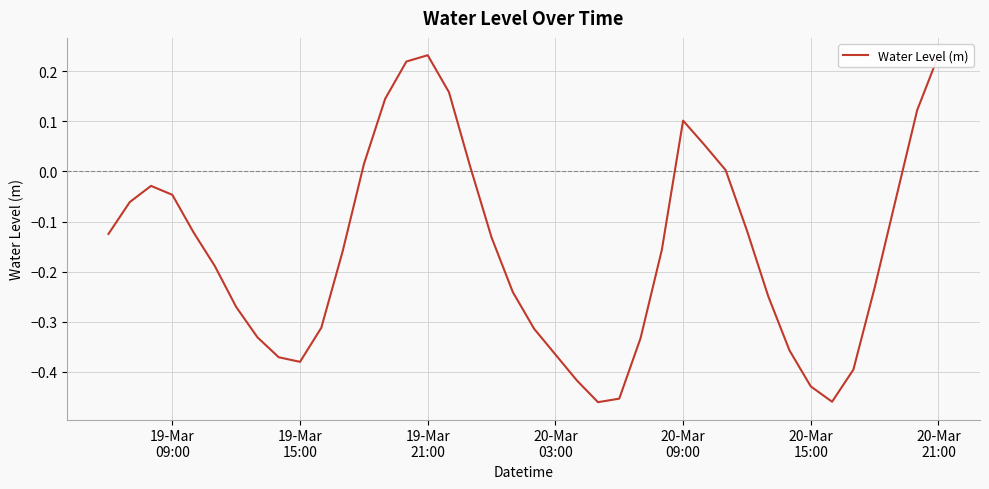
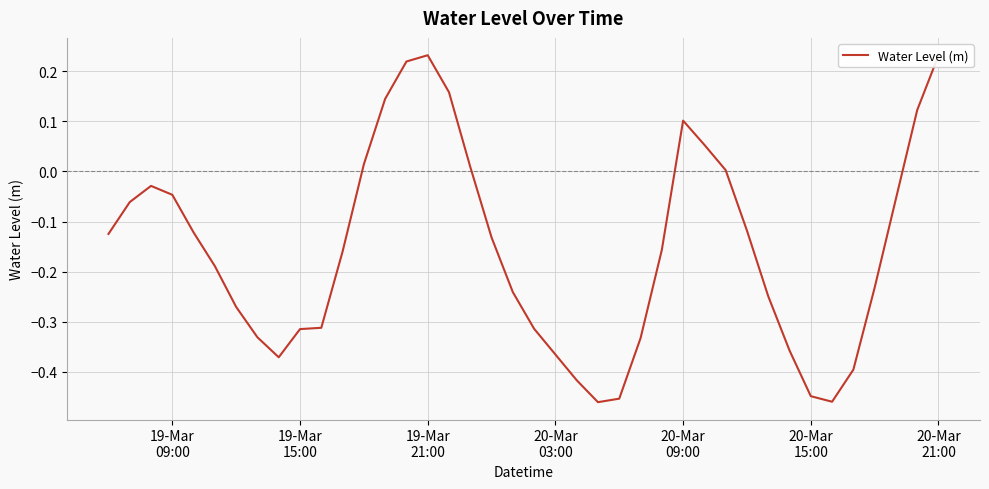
  {
    "19-Mar 09:00": -0.05,
-   "19-Mar 15:00": -0.38,
+   "19-Mar 15:00": -0.31,
    "19-Mar 21:00": 0.23,
    "20-Mar 03:00": -0.37,
    "20-Mar 09:00": 0.10,
-   "20-Mar 15:00": -0.43
+   "20-Mar 15:00": -0.45
  }
